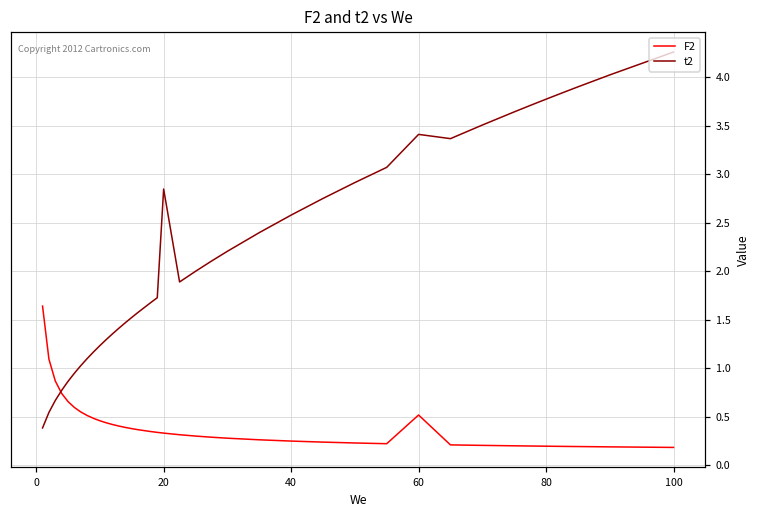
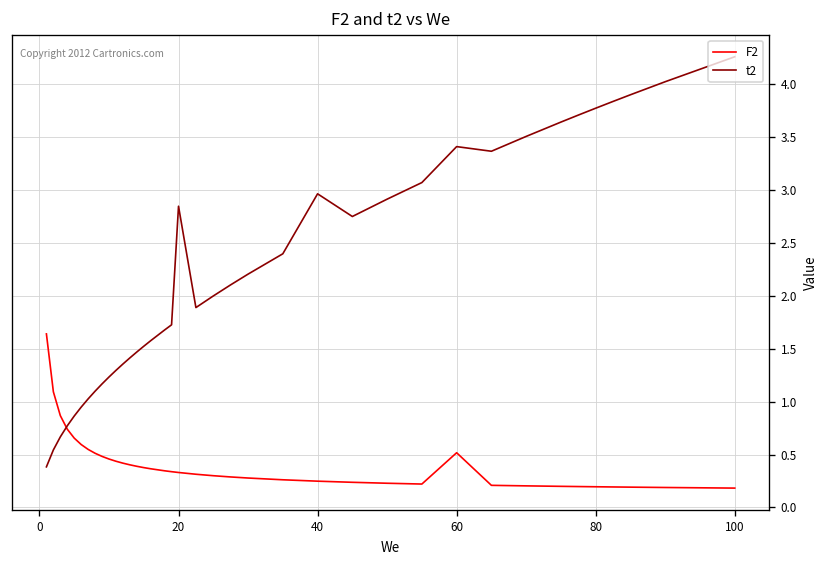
  {
    "F2": {
      "20": 0.3,
      "40": 0.2,
      "60": 0.5,
      "80": 0.2,
      "100": 0.2
    },
    "t2": {
      "20": 2.8,
-     "40": 2.6,
+     "40": 3.0,
      "60": 3.4,
      "80": 3.8
    }
  }
